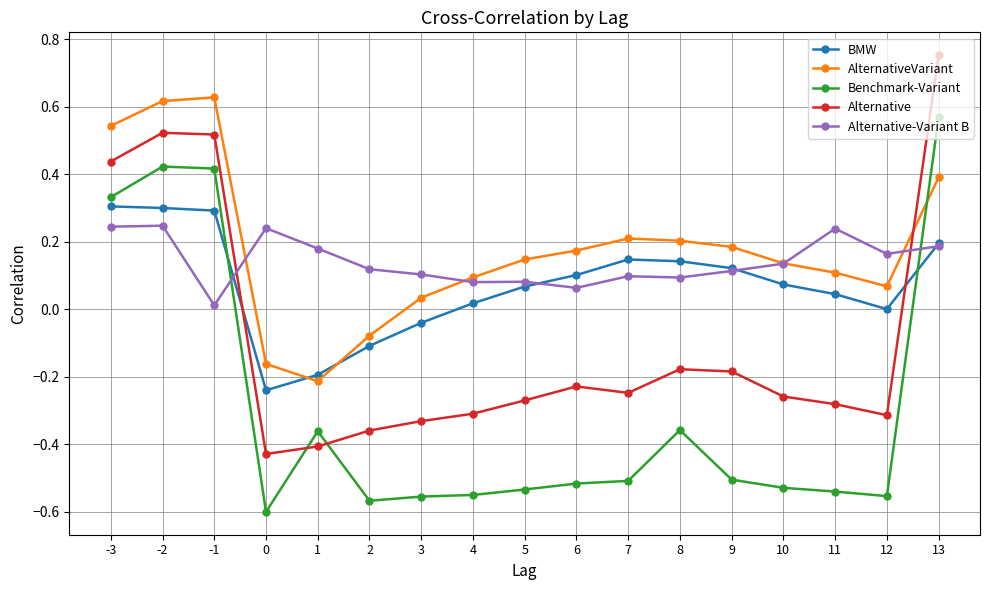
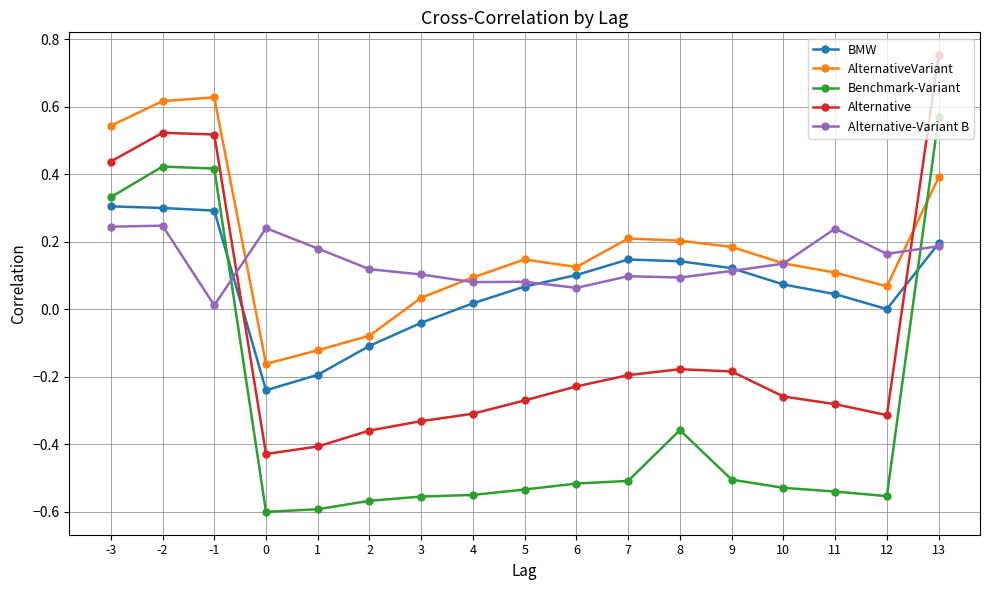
  {
    "BMW": {
      "-3": 0.31,
      "-2": 0.30,
      "-1": 0.29,
      "0": -0.24,
      "1": -0.19,
      "2": -0.11,
      "3": -0.04,
      "4": 0.02,
      "5": 0.07,
      "6": 0.10,
      "7": 0.15,
      "8": 0.14,
      "9": 0.12,
      "10": 0.07,
      "11": 0.05,
      "12": 0.00,
      "13": 0.20
    },
    "AlternativeVariant": {
      "-3": 0.54,
      "-2": 0.62,
      "-1": 0.63,
      "0": -0.16,
-     "1": -0.21,
+     "1": -0.12,
      "2": -0.08,
      "3": 0.03,
      "4": 0.09,
      "5": 0.15,
-     "6": 0.17,
+     "6": 0.13,
      "7": 0.21,
      "8": 0.20,
      "9": 0.19,
      "11": 0.11,
      "12": 0.07,
      "13": 0.39
    },
    "Benchmark-Variant": {
      "-3": 0.33,
      "-2": 0.42,
      "-1": 0.42,
      "0": -0.60,
-     "1": -0.36,
+     "1": -0.59,
      "2": -0.57,
      "3": -0.55,
      "4": -0.55,
      "5": -0.53,
      "6": -0.52,
      "7": -0.51,
      "8": -0.36,
      "9": -0.50,
      "10": -0.53,
      "11": -0.54,
      "12": -0.55
    },
    "Alternative": {
      "-3": 0.44,
      "-2": 0.52,
      "-1": 0.52,
      "0": -0.43,
      "1": -0.41,
      "2": -0.36,
      "3": -0.33,
      "4": -0.31,
      "5": -0.27,
      "6": -0.23,
-     "7": -0.25,
+     "7": -0.19,
      "8": -0.18,
      "9": -0.18,
      "10": -0.26,
      "11": -0.28,
      "12": -0.31
    },
    "Alternative-Variant B": {
      "-3": 0.25,
      "-2": 0.25,
      "-1": 0.01,
      "0": 0.24,
      "1": 0.18,
      "2": 0.12,
      "3": 0.10,
      "4": 0.08,
      "5": 0.08,
      "6": 0.06,
      "7": 0.10,
      "8": 0.09,
      "9": 0.11,
      "11": 0.24,
      "12": 0.16,
      "13": 0.19
    }
  }
